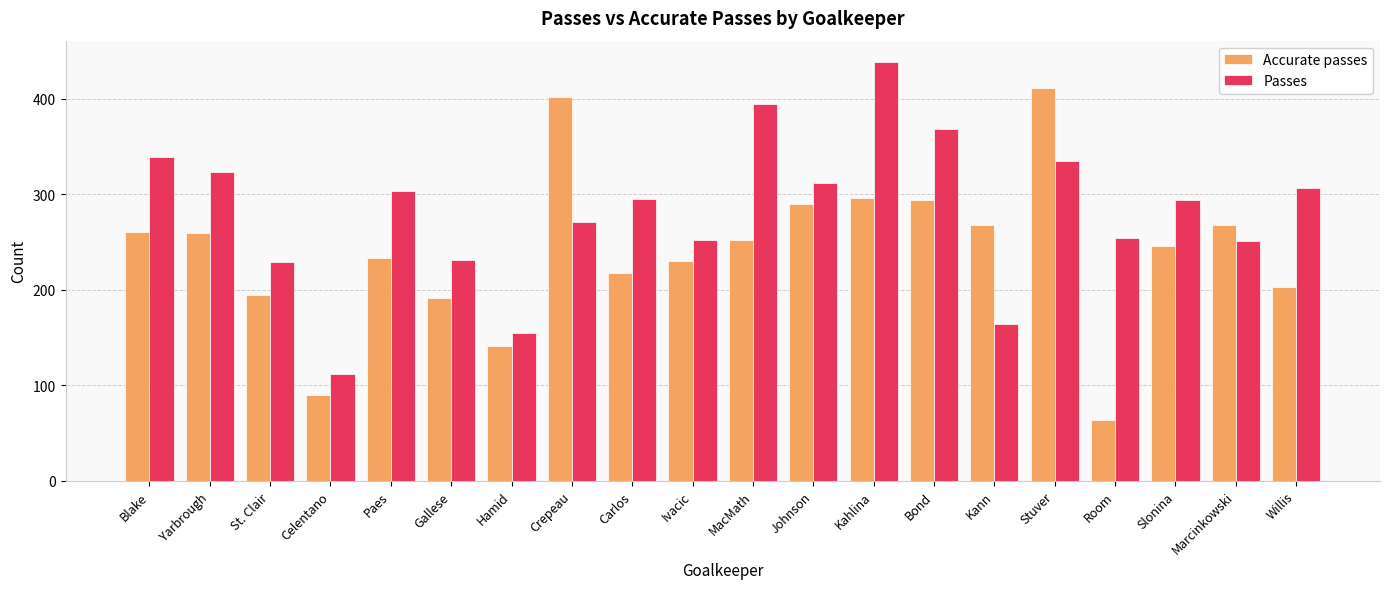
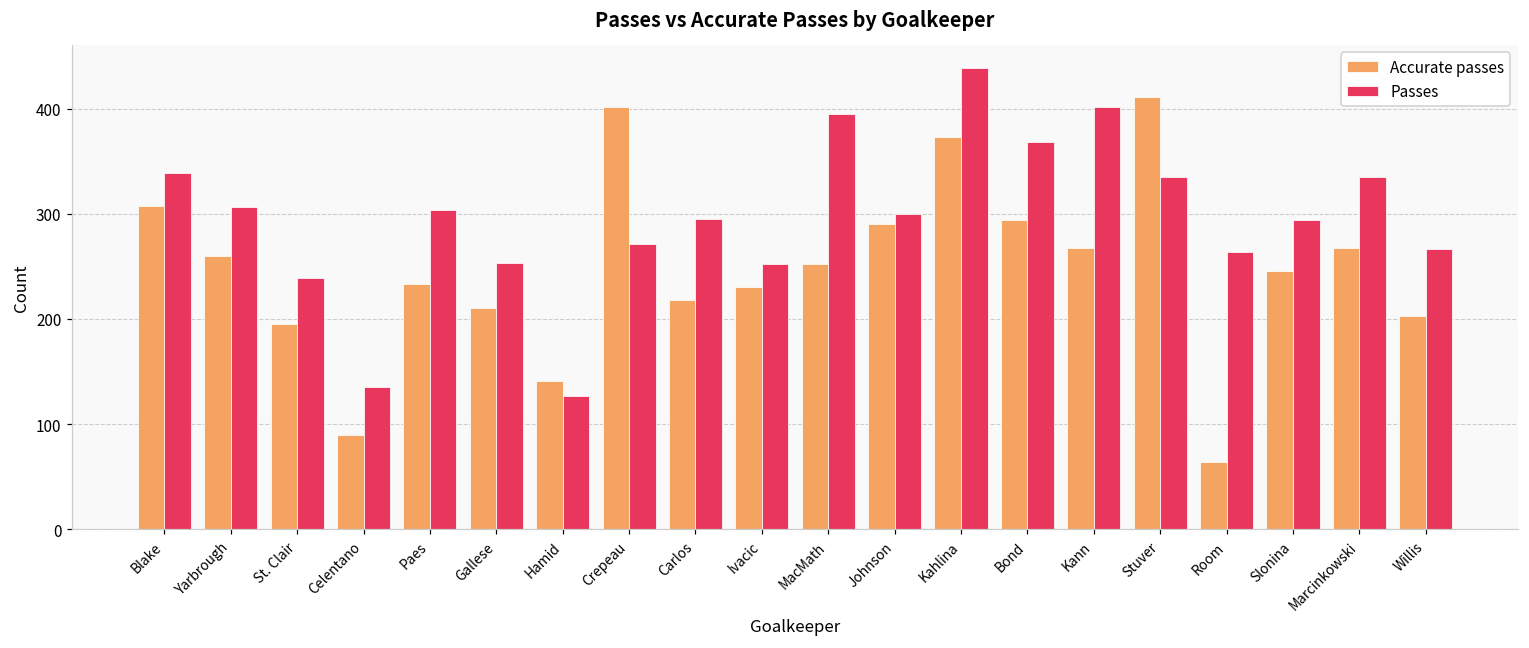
  {
    "Accurate passes": {
-     "Blake": 260,
+     "Blake": 310,
      "Yarbrough": 260,
      "St. Clair": 200,
      "Celentano": 90,
      "Paes": 230,
-     "Gallese": 190,
+     "Gallese": 210,
      "Hamid": 140,
      "Crepeau": 400,
      "Carlos": 220,
      "Ivacic": 230,
      "MacMath": 250,
      "Johnson": 290,
-     "Kahlina": 300,
+     "Kahlina": 370,
      "Bond": 290,
      "Kann": 270,
      "Stuver": 410,
      "Room": 60,
      "Slonina": 250,
      "Marcinkowski": 270,
      "Willis": 200
    },
    "Passes": {
      "Blake": 340,
-     "Yarbrough": 320,
-     "St. Clair": 230,
-     "Celentano": 110,
+     "Yarbrough": 310,
+     "St. Clair": 240,
+     "Celentano": 140,
      "Paes": 300,
-     "Gallese": 230,
-     "Hamid": 160,
+     "Gallese": 250,
+     "Hamid": 130,
      "Crepeau": 270,
      "Carlos": 300,
      "Ivacic": 250,
      "MacMath": 400,
-     "Johnson": 310,
+     "Johnson": 300,
      "Kahlina": 440,
      "Bond": 370,
-     "Kann": 160,
+     "Kann": 400,
      "Stuver": 340,
-     "Room": 250,
+     "Room": 260,
      "Slonina": 290,
-     "Marcinkowski": 250,
-     "Willis": 310
+     "Marcinkowski": 340,
+     "Willis": 270
    }
  }
